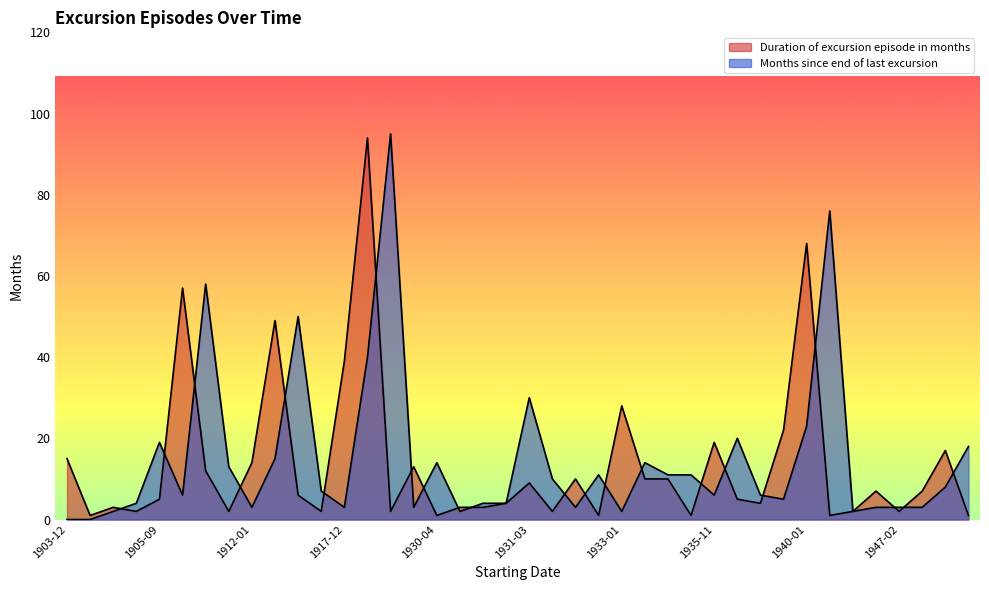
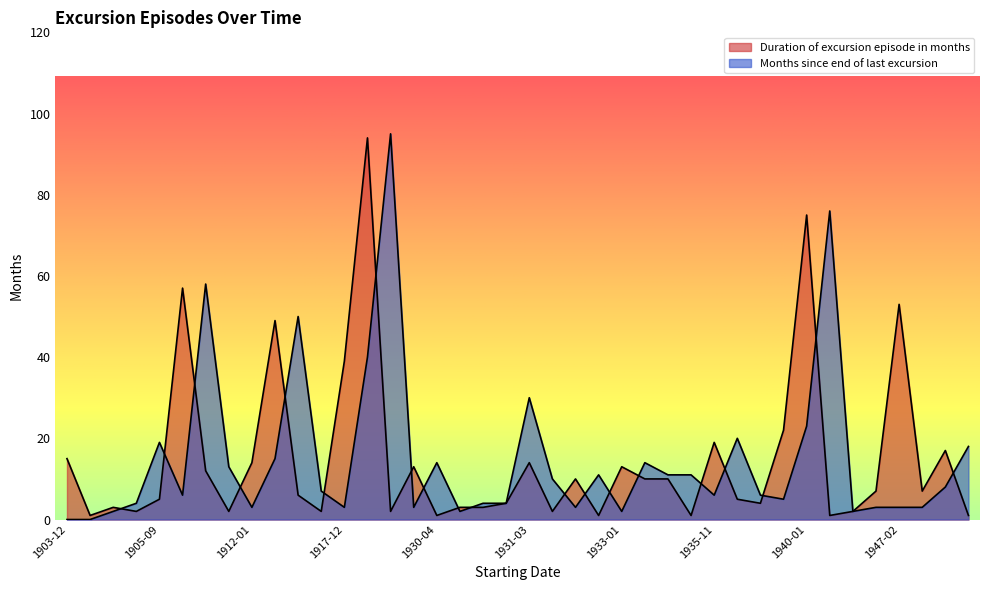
  {
    "Duration of excursion episode in months": {
      "1903-12": 15,
      "1905-09": 5,
      "1912-01": 14,
      "1917-12": 39,
      "1930-04": 1,
-     "1931-03": 9,
-     "1933-01": 28,
+     "1931-03": 14,
+     "1933-01": 13,
      "1935-11": 19,
-     "1940-01": 68,
-     "1947-02": 2
+     "1940-01": 75,
+     "1947-02": 53
    },
    "Months since end of last excursion": {
      "1903-12": 0,
      "1905-09": 19,
      "1912-01": 3,
      "1917-12": 3,
      "1930-04": 14,
      "1931-03": 30,
      "1933-01": 2,
      "1935-11": 6,
      "1940-01": 23,
      "1947-02": 3
    }
  }
